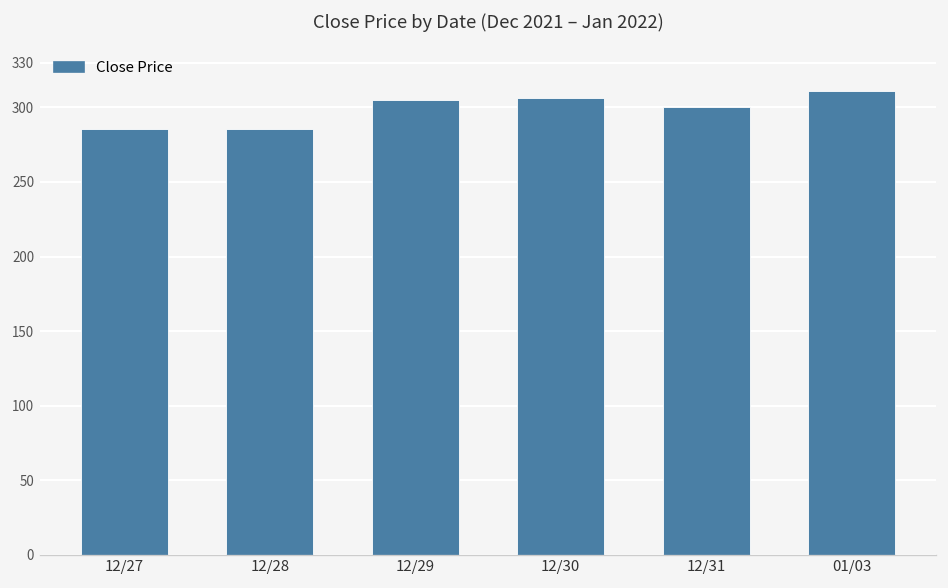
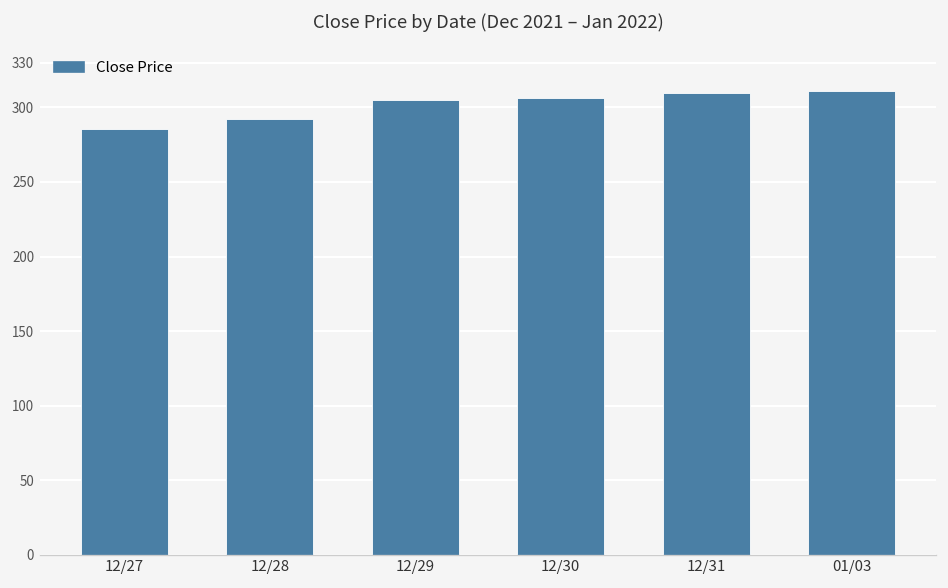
  {
    "12/27": 286,
-   "12/28": 285,
+   "12/28": 292,
    "12/29": 305,
    "12/30": 307,
-   "12/31": 300,
+   "12/31": 310,
    "01/03": 311
  }
